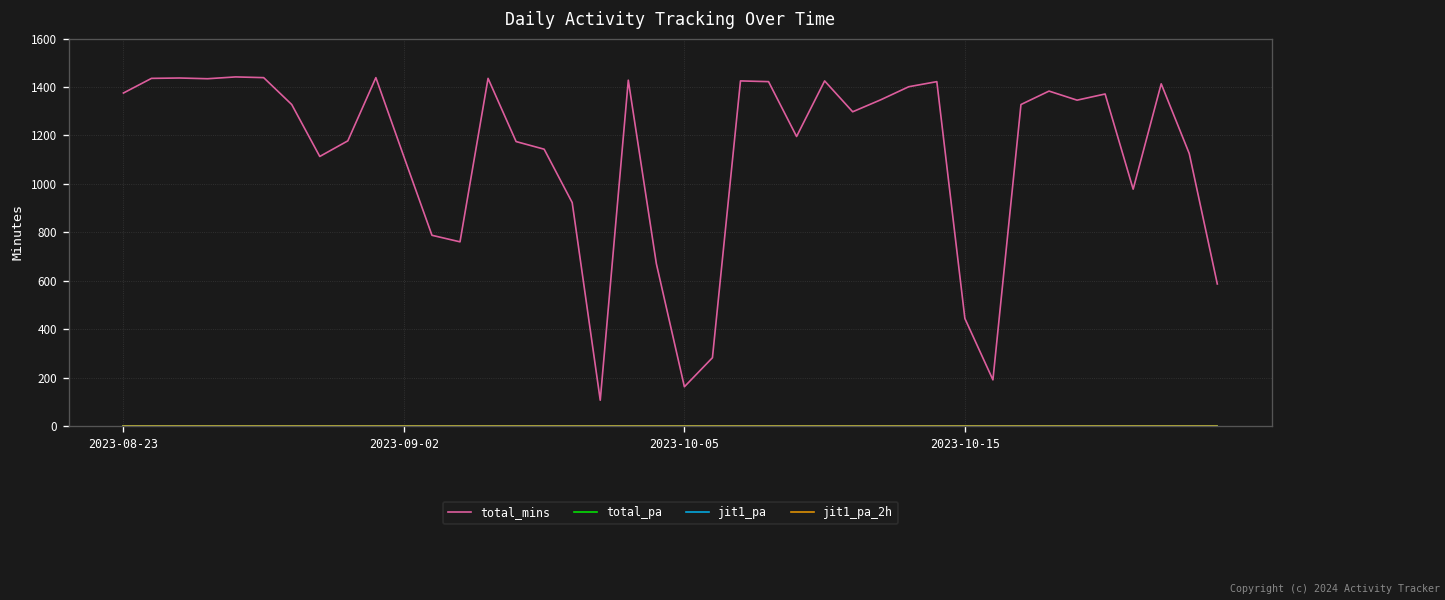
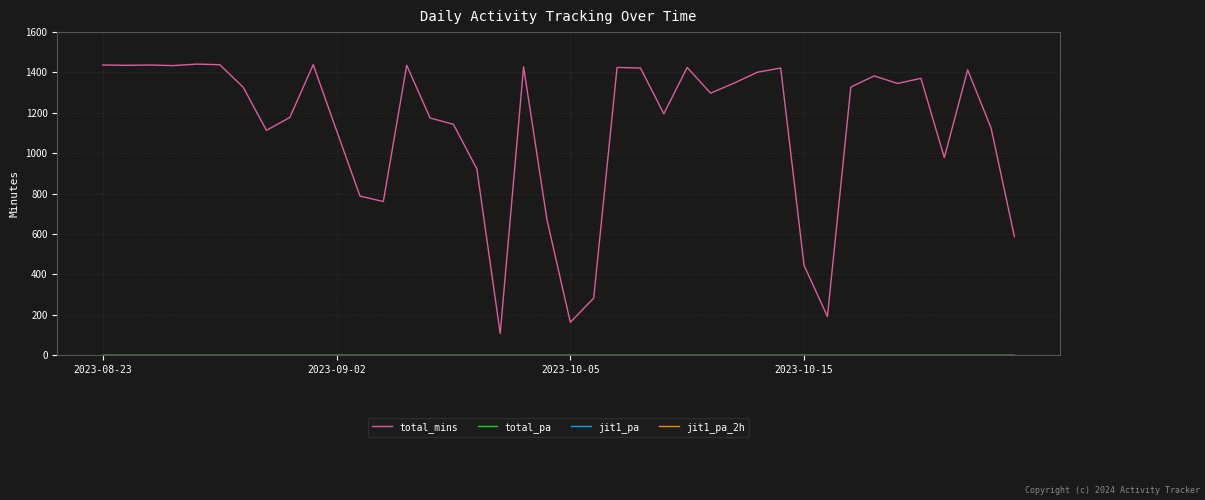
  {
    "total_mins": {
-     "2023-08-23": 1380,
+     "2023-08-23": 1440,
      "2023-09-02": 1110,
      "2023-10-05": 160,
      "2023-10-15": 440
    },
    "jit1_pa_2h": {
      "2023-08-23": 0,
      "2023-09-02": 0,
      "2023-10-05": 0,
      "2023-10-15": 0
    }
  }
